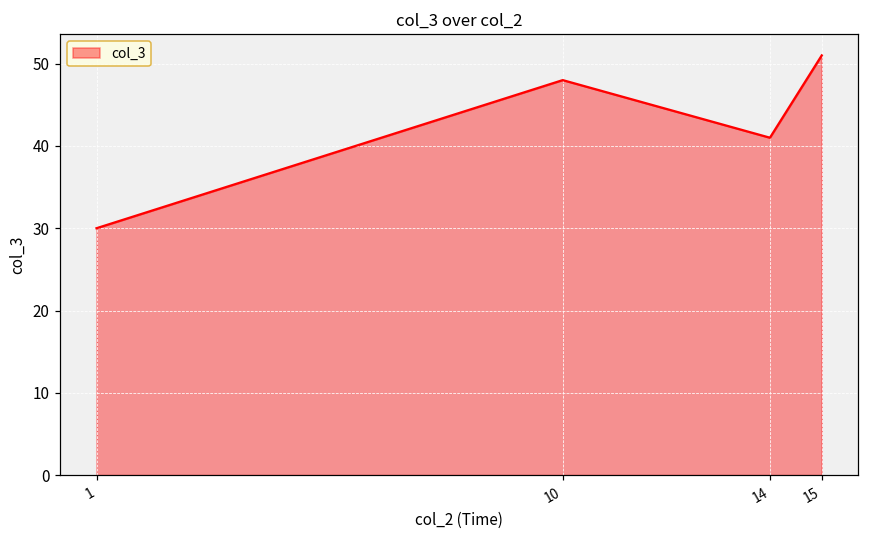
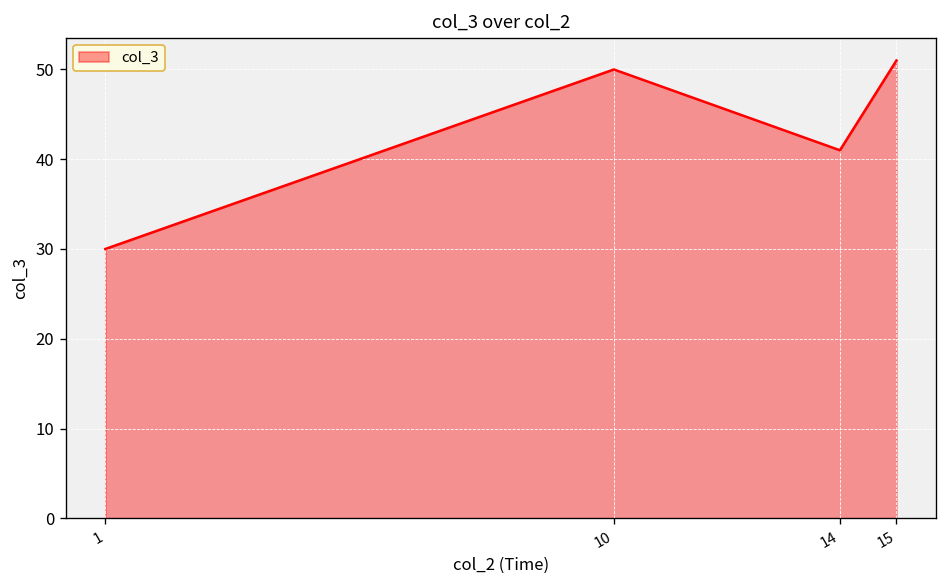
  {
    "1": 30,
-   "10": 48,
+   "10": 50,
    "14": 41,
    "15": 51
  }
